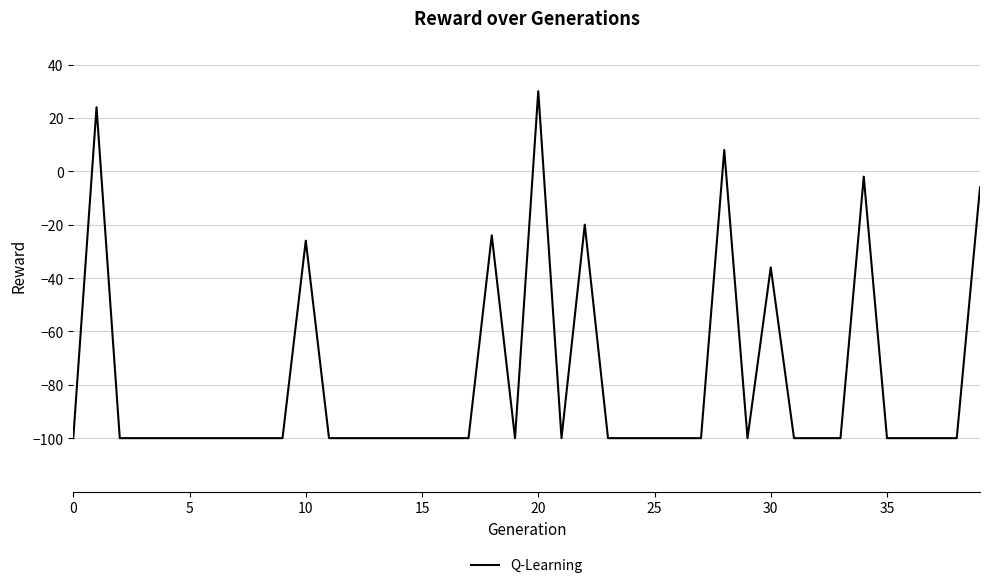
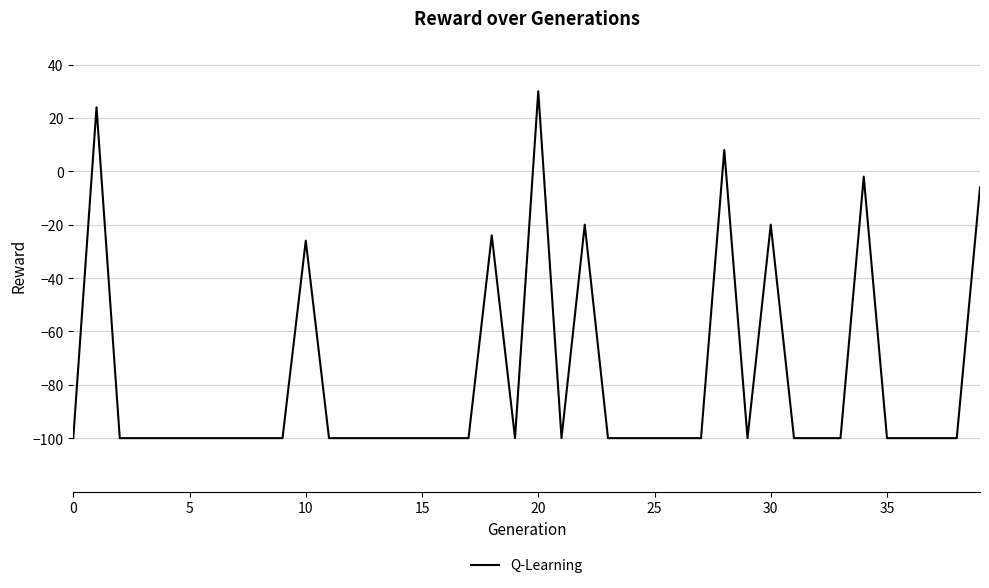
  {
    "0": -100,
    "5": -100,
    "10": -26,
    "15": -100,
    "20": 30,
    "25": -100,
-   "30": -36,
+   "30": -20,
    "35": -100
  }
